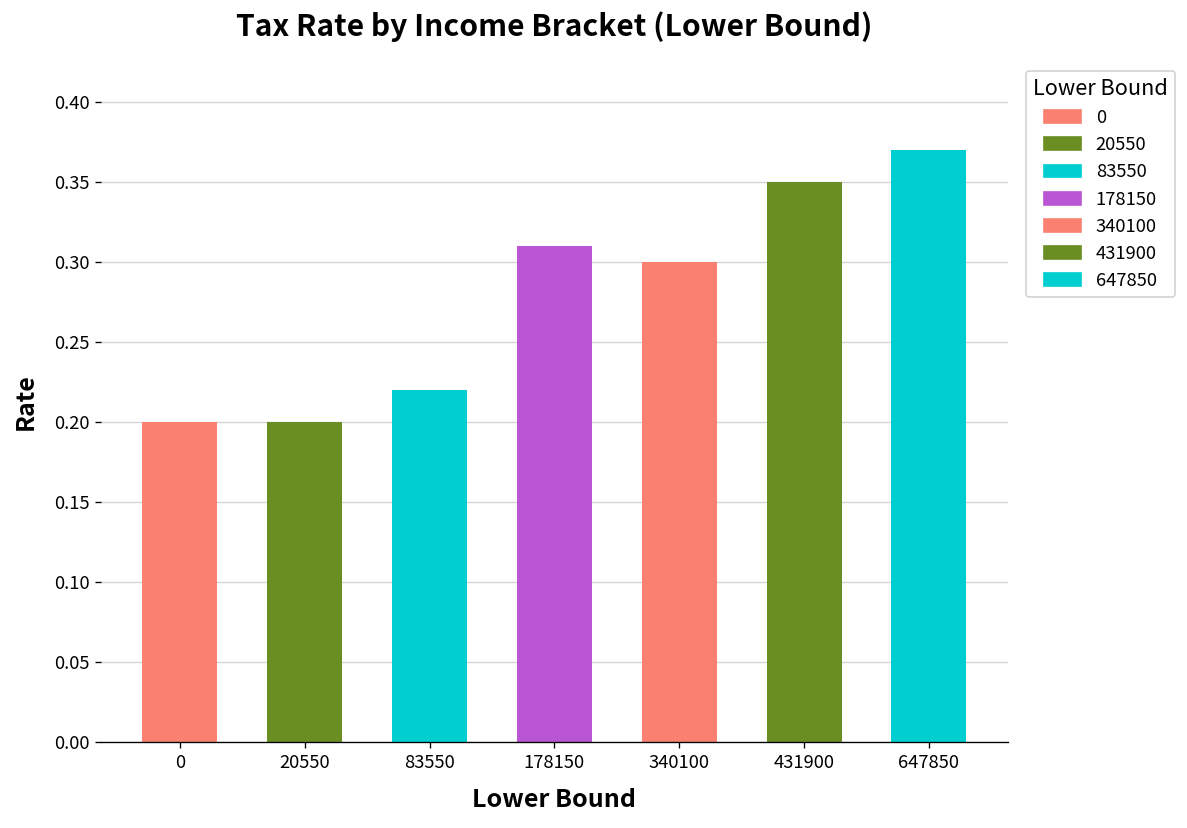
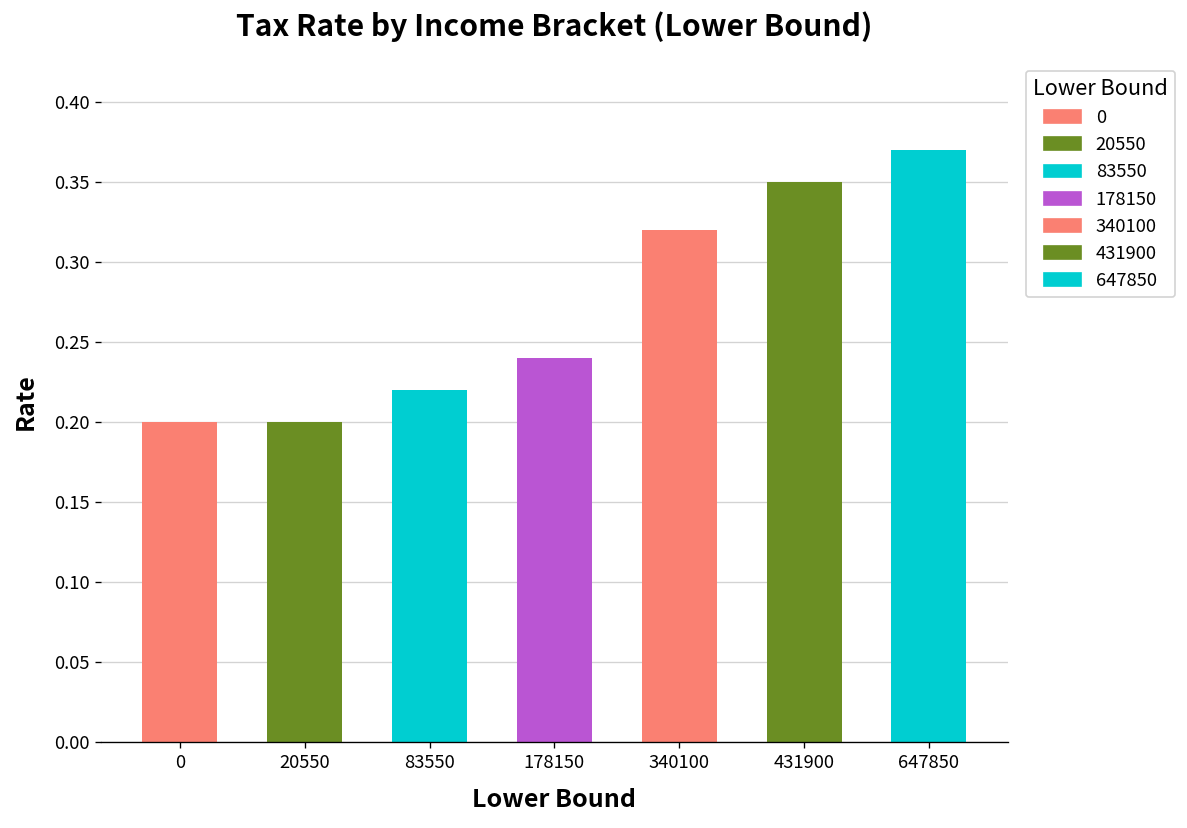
  {
    "0": 0.20,
    "20550": 0.20,
    "83550": 0.22,
-   "178150": 0.31,
-   "340100": 0.30,
+   "178150": 0.24,
+   "340100": 0.32,
    "431900": 0.35,
    "647850": 0.37
  }
